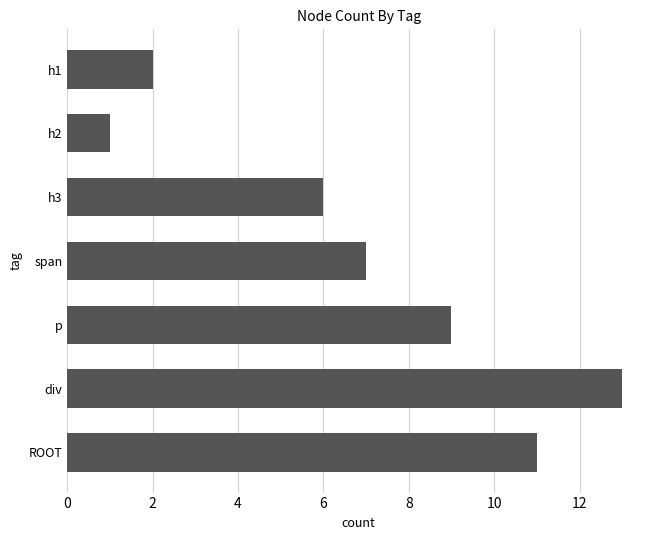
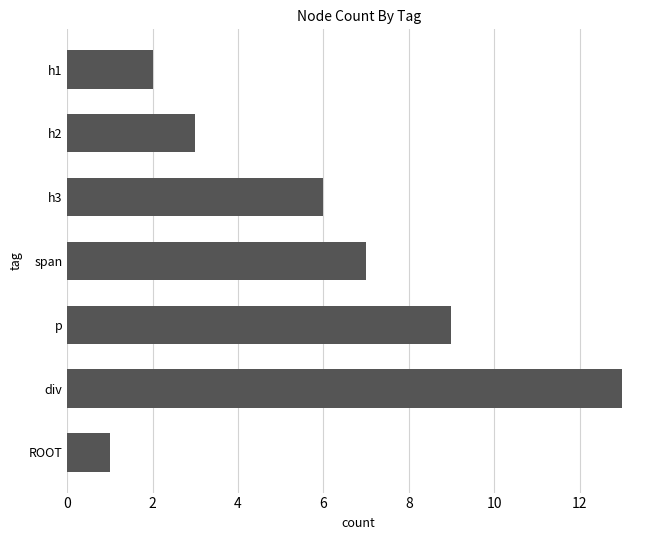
  {
    "h1": 2,
-   "h2": 1,
+   "h2": 3,
    "h3": 6,
    "span": 7,
    "p": 9,
    "div": 13,
-   "ROOT": 11
+   "ROOT": 1
  }
